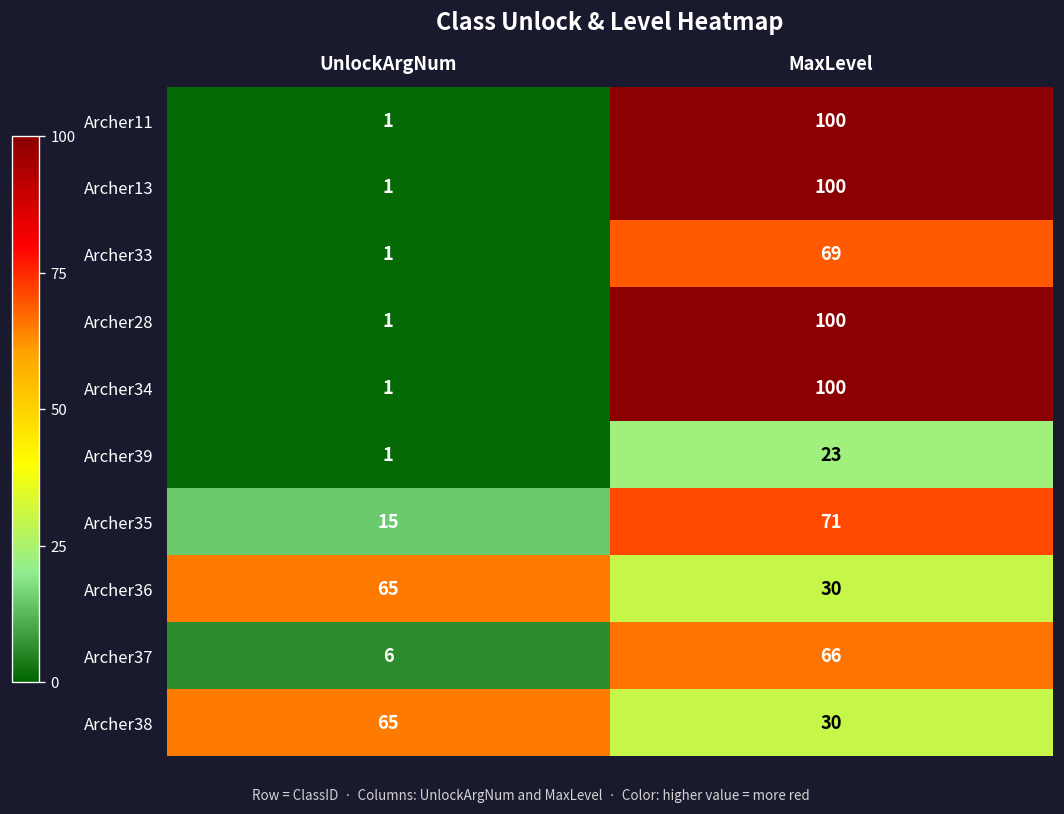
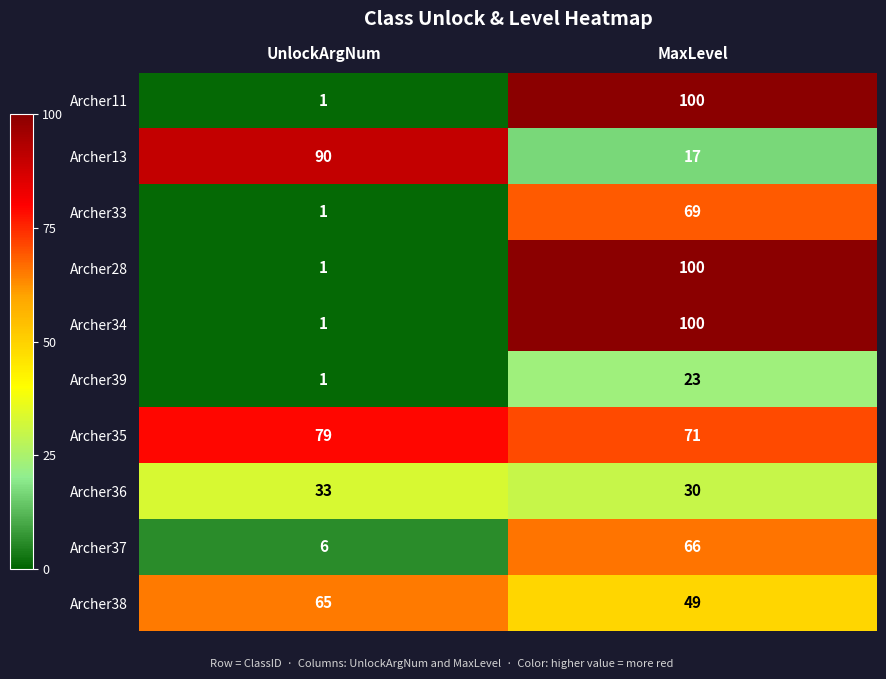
  {
    "Archer11": {
      "UnlockArgNum": 1,
      "MaxLevel": 100
    },
    "Archer13": {
-     "UnlockArgNum": 1,
-     "MaxLevel": 100
+     "UnlockArgNum": 90,
+     "MaxLevel": 17
    },
    "Archer33": {
      "UnlockArgNum": 1,
      "MaxLevel": 69
    },
    "Archer28": {
      "UnlockArgNum": 1,
      "MaxLevel": 100
    },
    "Archer34": {
      "UnlockArgNum": 1,
      "MaxLevel": 100
    },
    "Archer39": {
      "UnlockArgNum": 1,
      "MaxLevel": 23
    },
    "Archer35": {
-     "UnlockArgNum": 15,
+     "UnlockArgNum": 79,
      "MaxLevel": 71
    },
    "Archer36": {
-     "UnlockArgNum": 65,
+     "UnlockArgNum": 33,
      "MaxLevel": 30
    },
    "Archer37": {
      "UnlockArgNum": 6,
      "MaxLevel": 66
    },
    "Archer38": {
      "UnlockArgNum": 65,
-     "MaxLevel": 30
+     "MaxLevel": 49
    }
  }
